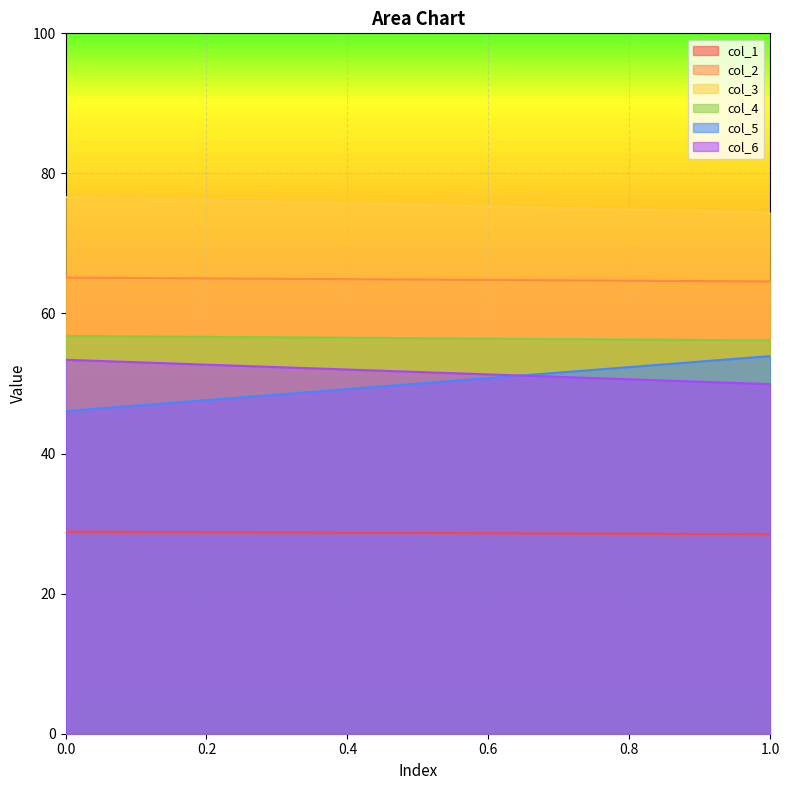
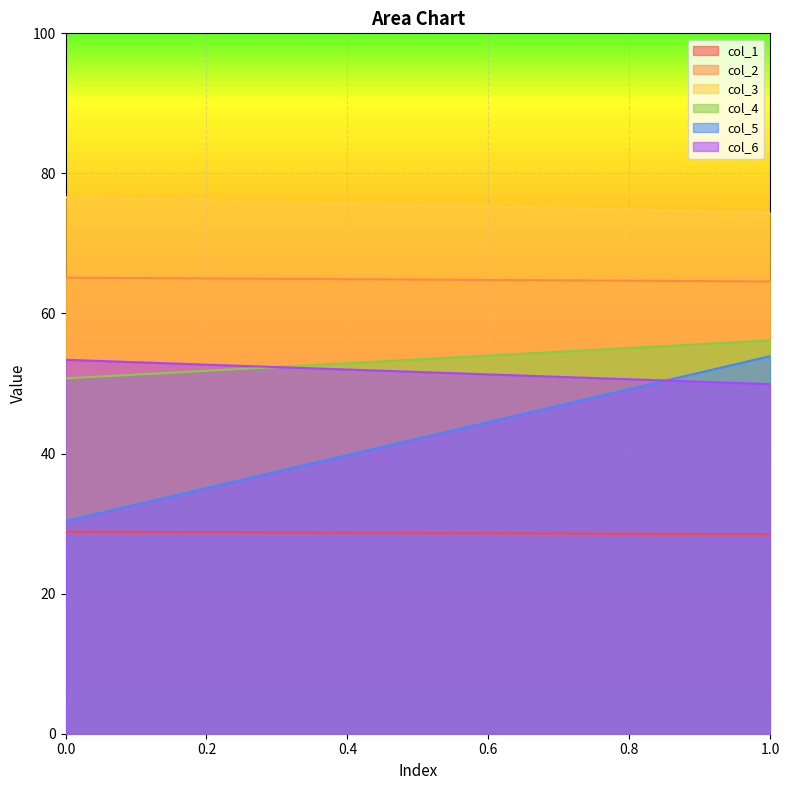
  {
    "col_4": {
-     "0.0": 57,
+     "0.0": 51,
      "1.0": 56
    },
    "col_5": {
-     "0.0": 46,
+     "0.0": 30,
      "1.0": 54
    },
    "col_6": {
      "0.0": 53,
      "1.0": 50
    }
  }
